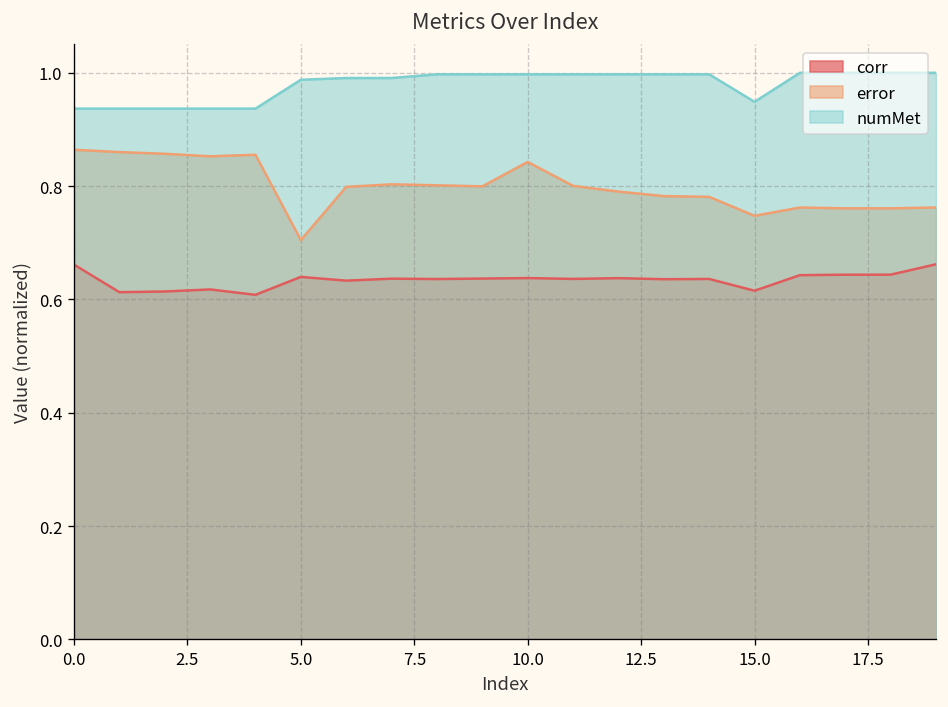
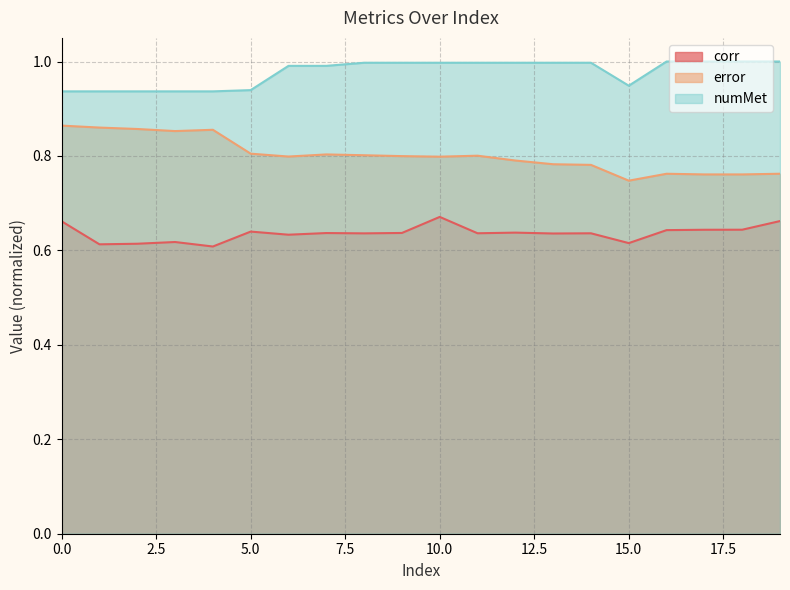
  {
    "corr": {
      "0.0": 0.66,
      "5.0": 0.64,
-     "10.0": 0.64,
+     "10.0": 0.67,
      "15.0": 0.62
    },
    "error": {
      "0.0": 0.86,
-     "5.0": 0.70,
-     "10.0": 0.84,
+     "5.0": 0.80,
+     "10.0": 0.80,
      "15.0": 0.75
    },
    "numMet": {
      "0.0": 0.94,
-     "5.0": 0.99,
+     "5.0": 0.94,
      "10.0": 1.00,
      "15.0": 0.95
    }
  }
